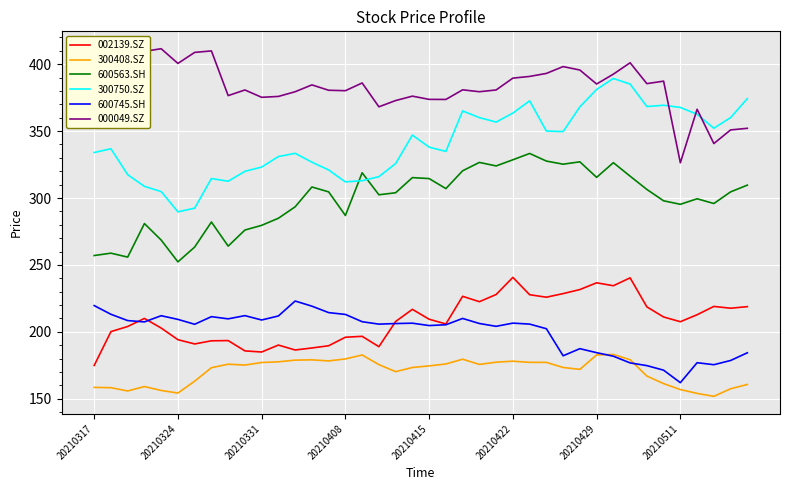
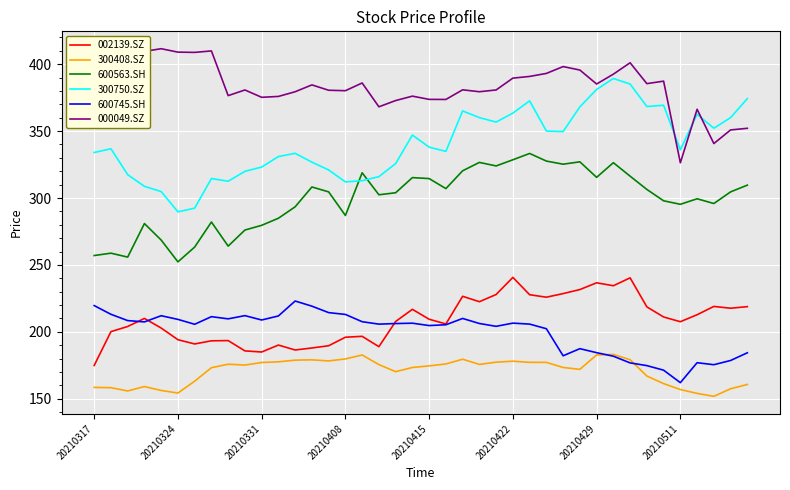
  {
    "002139.SZ": {
      "20210317": 175,
      "20210324": 194,
      "20210331": 185,
      "20210408": 196,
      "20210415": 209,
      "20210422": 241,
      "20210429": 237,
      "20210511": 208
    },
    "300408.SZ": {
      "20210317": 158,
      "20210324": 154,
      "20210331": 177,
      "20210408": 180,
      "20210415": 175,
      "20210422": 178,
      "20210511": 157
    },
    "600563.SH": {
      "20210317": 257,
      "20210324": 252,
      "20210331": 280,
      "20210408": 287,
      "20210415": 315,
      "20210422": 329,
      "20210429": 315,
      "20210511": 295
    },
    "300750.SZ": {
      "20210317": 334,
      "20210324": 290,
      "20210331": 323,
      "20210408": 312,
      "20210415": 338,
      "20210422": 363,
      "20210429": 381,
-     "20210511": 368
+     "20210511": 336
    },
    "600745.SH": {
      "20210317": 220,
      "20210324": 209,
      "20210331": 209,
      "20210408": 213,
      "20210415": 205,
      "20210422": 206,
      "20210511": 162
    },
    "000049.SZ": {
-     "20210324": 401,
+     "20210324": 409,
      "20210331": 375,
      "20210408": 380,
      "20210415": 374,
      "20210422": 390,
      "20210429": 385,
      "20210511": 326
    }
  }
